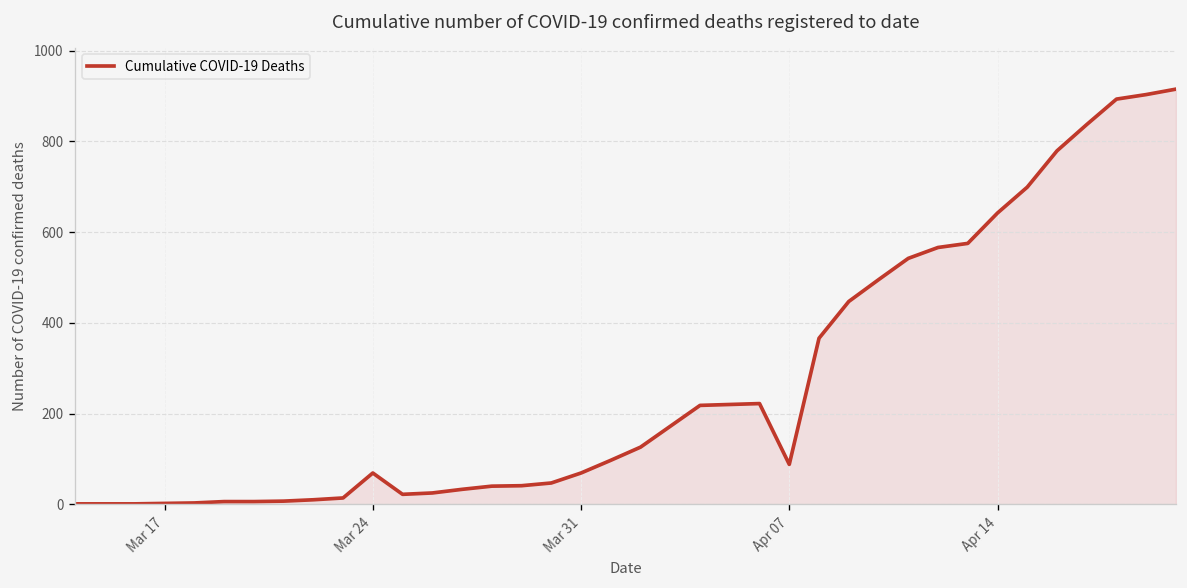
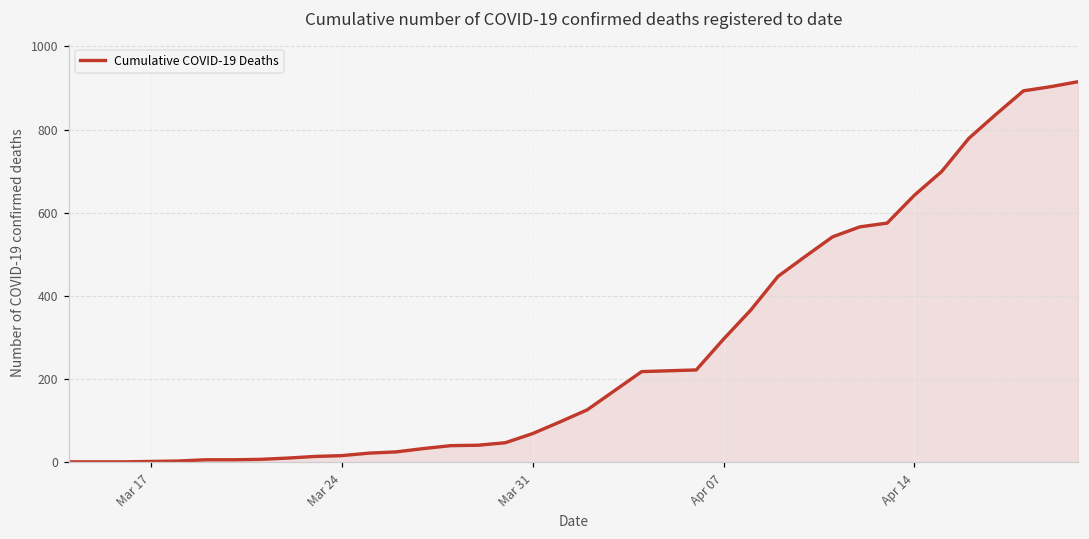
  {
    "Mar 17": 0,
-   "Mar 24": 70,
+   "Mar 24": 20,
    "Mar 31": 70,
-   "Apr 07": 90,
+   "Apr 07": 300,
    "Apr 14": 640
  }
